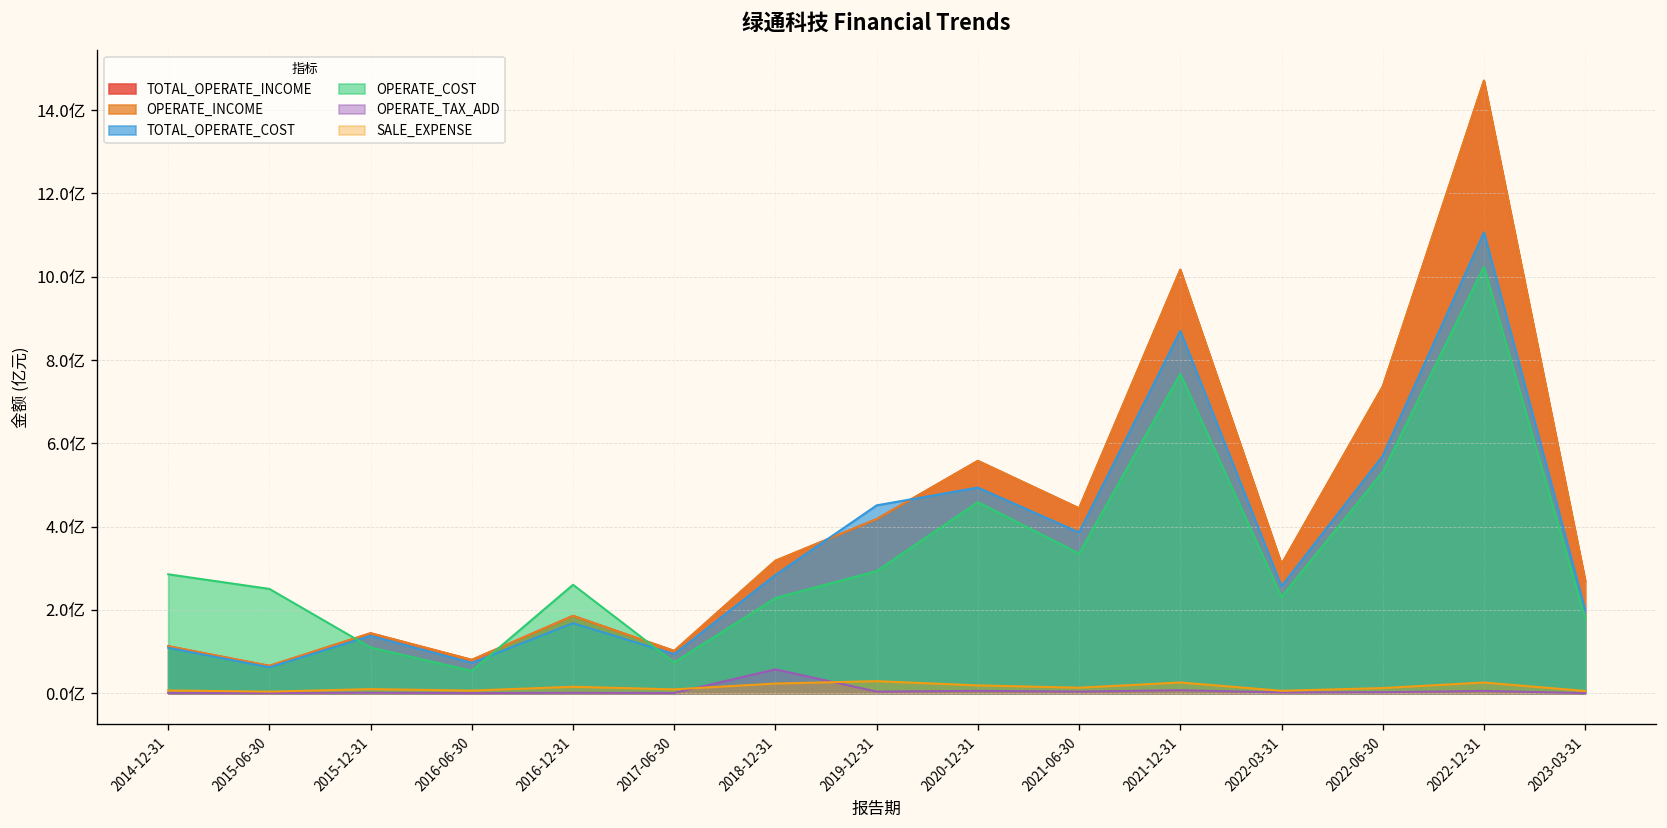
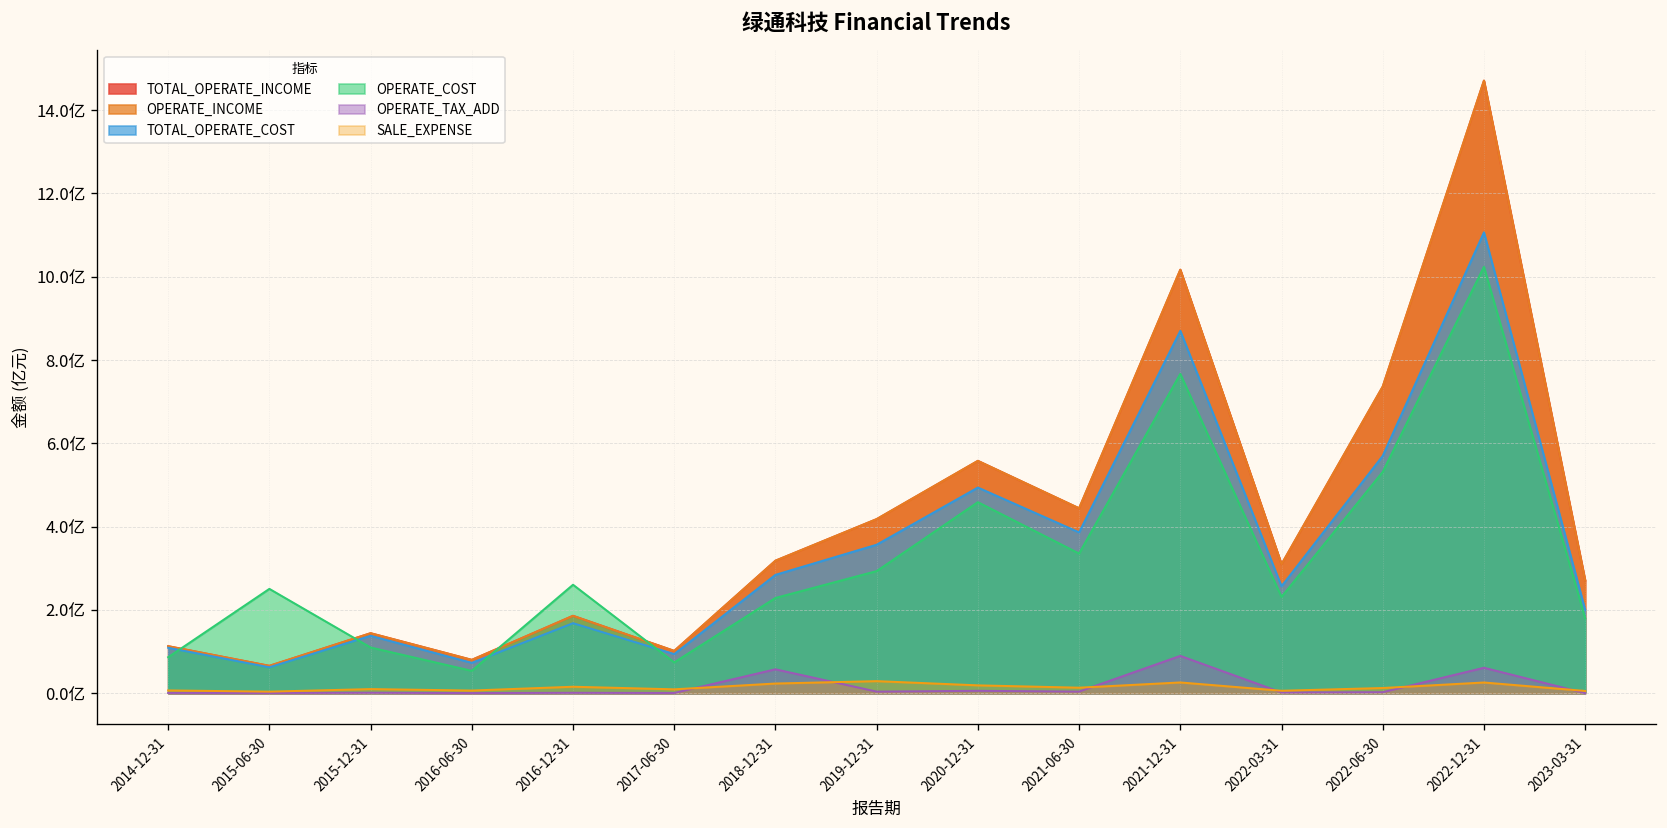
  {
    "TOTAL_OPERATE_COST": {
      "2016-12-31": "1.7亿",
      "2017-06-30": "0.9亿",
      "2018-12-31": "2.8亿",
-     "2019-12-31": "4.5亿",
+     "2019-12-31": "3.6亿",
      "2020-12-31": "4.9亿",
      "2021-06-30": "3.9亿",
      "2021-12-31": "8.7亿",
      "2022-03-31": "2.6亿",
      "2022-06-30": "5.7亿",
      "2022-12-31": "11.1亿",
      "2023-03-31": "2.0亿"
    },
    "OPERATE_COST": {
-     "2014-12-31": "2.9亿",
+     "2014-12-31": "0.9亿",
      "2015-06-30": "2.5亿",
      "2015-12-31": "1.1亿",
      "2016-06-30": "0.5亿",
      "2016-12-31": "2.6亿",
      "2017-06-30": "0.7亿",
      "2018-12-31": "2.3亿",
      "2019-12-31": "2.9亿",
      "2020-12-31": "4.6亿",
      "2021-06-30": "3.4亿",
      "2021-12-31": "7.7亿",
      "2022-03-31": "2.3亿",
      "2022-06-30": "5.3亿",
      "2022-12-31": "10.2亿",
      "2023-03-31": "1.8亿"
    },
    "OPERATE_TAX_ADD": {
      "2015-12-31": "0.0亿",
      "2016-12-31": "0.0亿",
      "2017-06-30": "0.0亿",
      "2018-12-31": "0.6亿",
      "2019-12-31": "0.0亿",
      "2020-12-31": "0.1亿",
      "2021-06-30": "0.0亿",
-     "2021-12-31": "0.1亿",
+     "2021-12-31": "0.9亿",
      "2022-06-30": "0.0亿",
-     "2022-12-31": "0.1亿"
+     "2022-12-31": "0.6亿"
    }
  }
